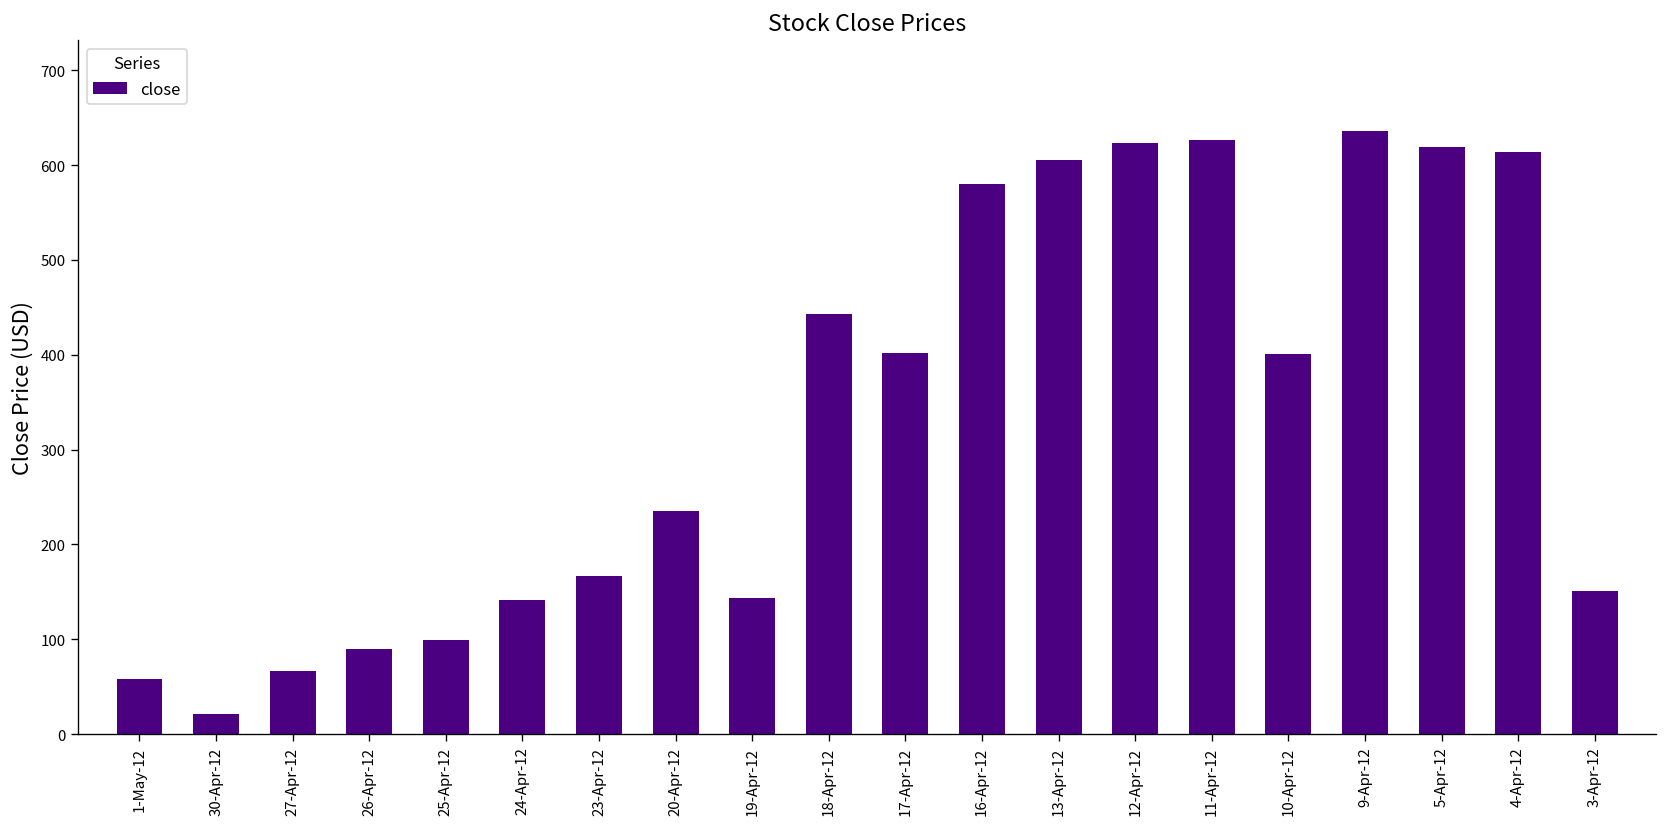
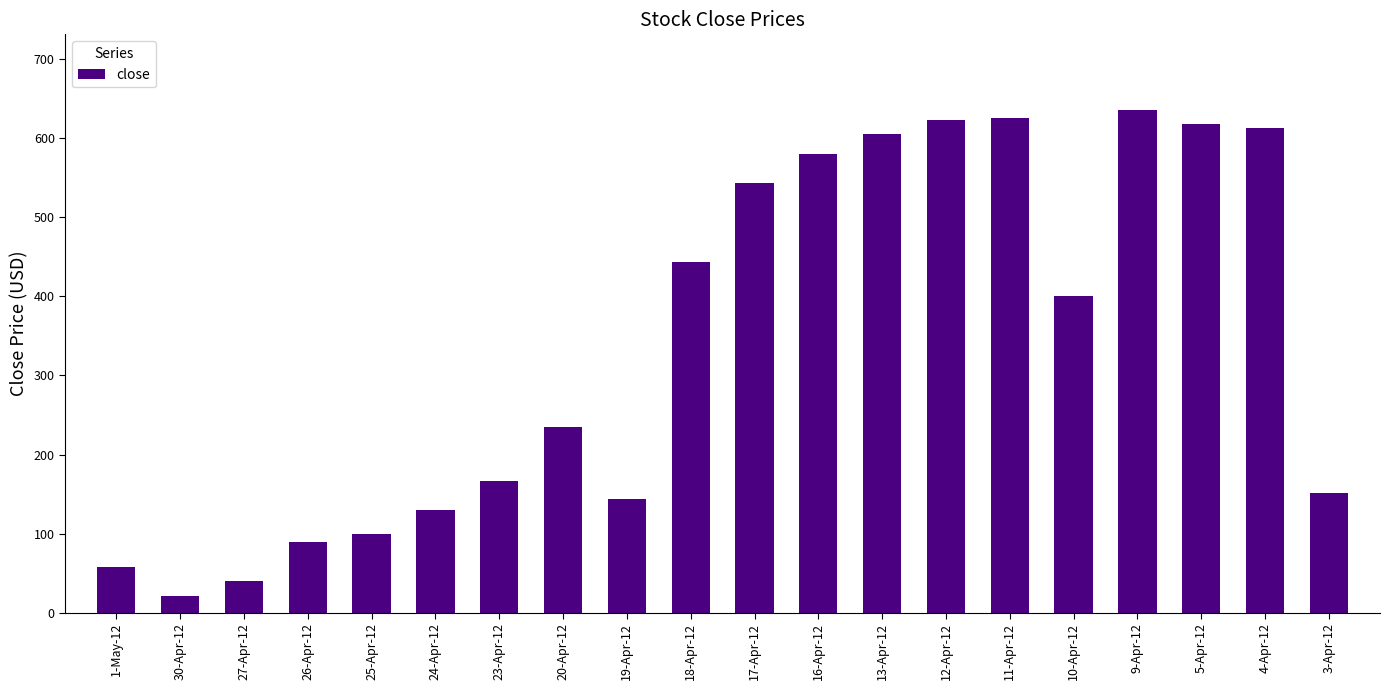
  {
    "1-May-12": 60,
    "30-Apr-12": 20,
-   "27-Apr-12": 70,
+   "27-Apr-12": 40,
    "26-Apr-12": 90,
    "25-Apr-12": 100,
-   "24-Apr-12": 140,
+   "24-Apr-12": 130,
    "23-Apr-12": 170,
    "20-Apr-12": 230,
    "19-Apr-12": 140,
    "18-Apr-12": 440,
-   "17-Apr-12": 400,
+   "17-Apr-12": 540,
    "16-Apr-12": 580,
    "13-Apr-12": 610,
    "12-Apr-12": 620,
    "11-Apr-12": 630,
    "10-Apr-12": 400,
    "9-Apr-12": 640,
    "5-Apr-12": 620,
    "4-Apr-12": 610,
    "3-Apr-12": 150
  }
